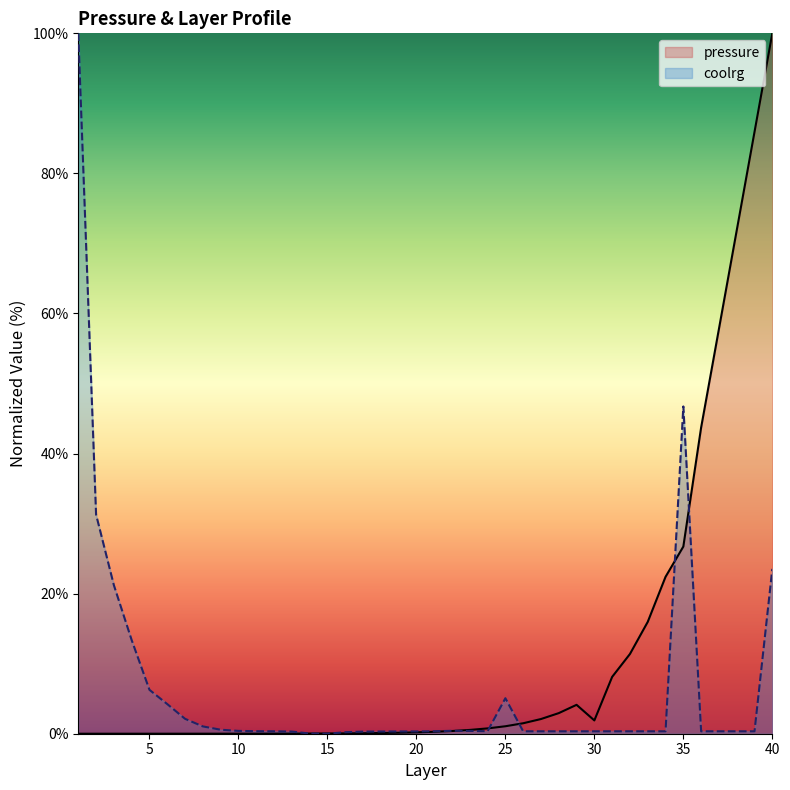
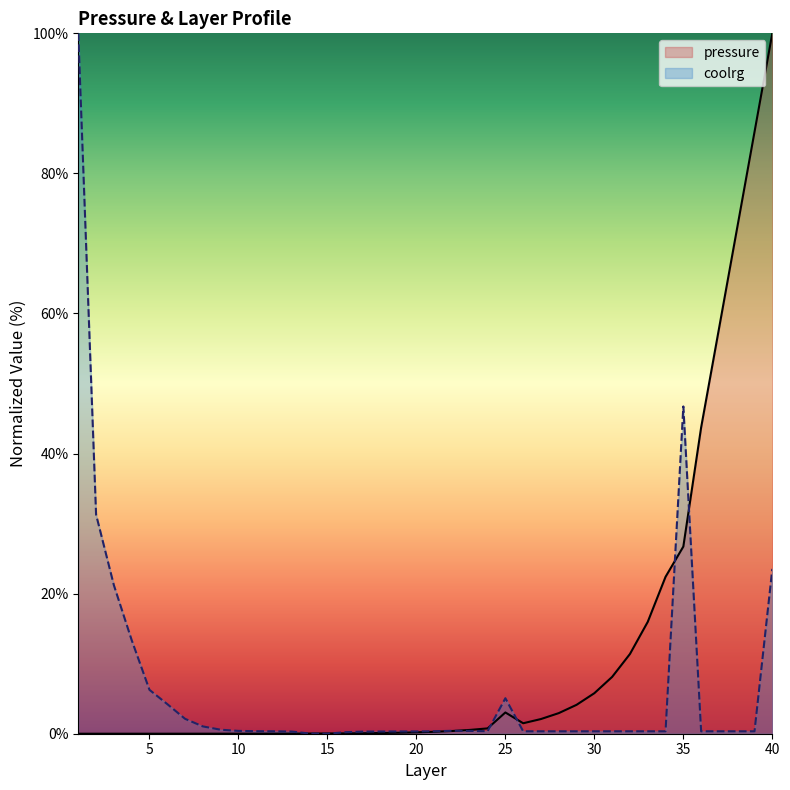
  {
    "pressure": {
      "5": "0%",
      "10": "0%",
-     "25": "1%",
-     "30": "2%",
+     "25": "3%",
+     "30": "6%",
      "35": "27%",
      "40": "100%"
    },
    "coolrg": {
      "5": "6%",
      "10": "0%",
      "25": "5%",
      "30": "0%",
      "35": "47%",
      "40": "24%"
    }
  }
